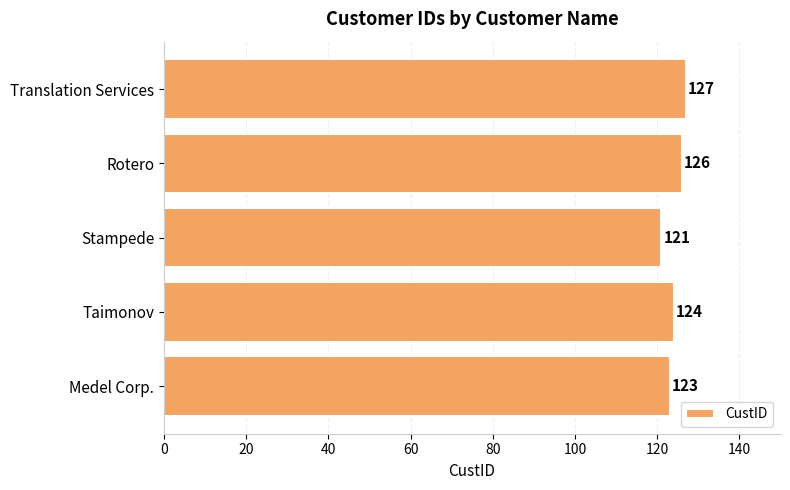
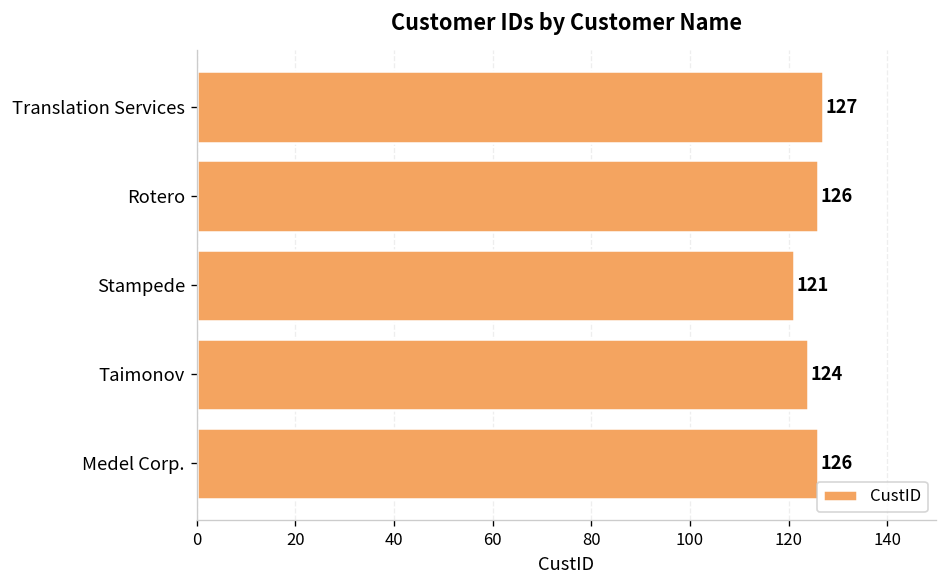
  {
    "Translation Services": 127,
    "Rotero": 126,
    "Stampede": 121,
    "Taimonov": 124,
-   "Medel Corp.": 123
+   "Medel Corp.": 126
  }
